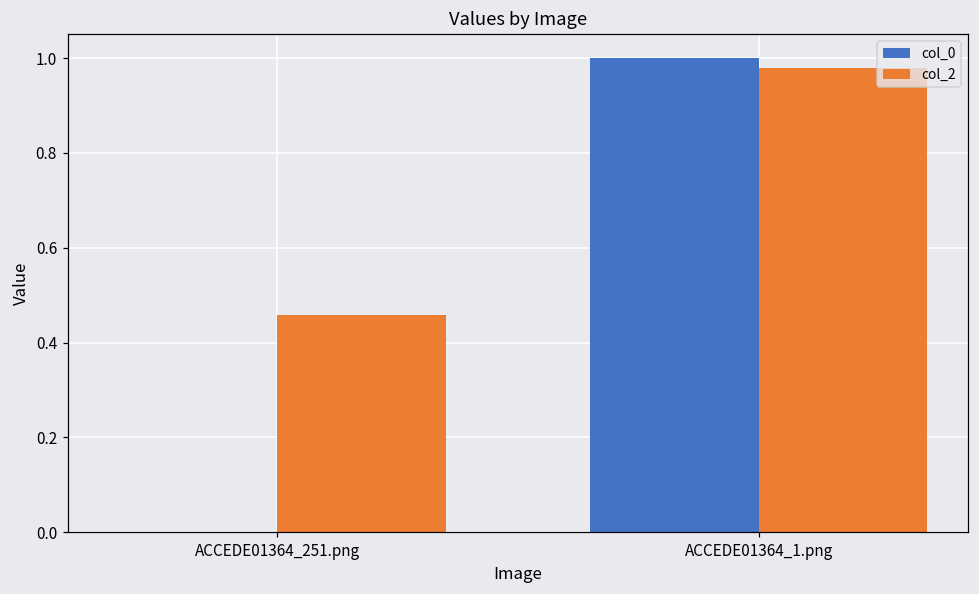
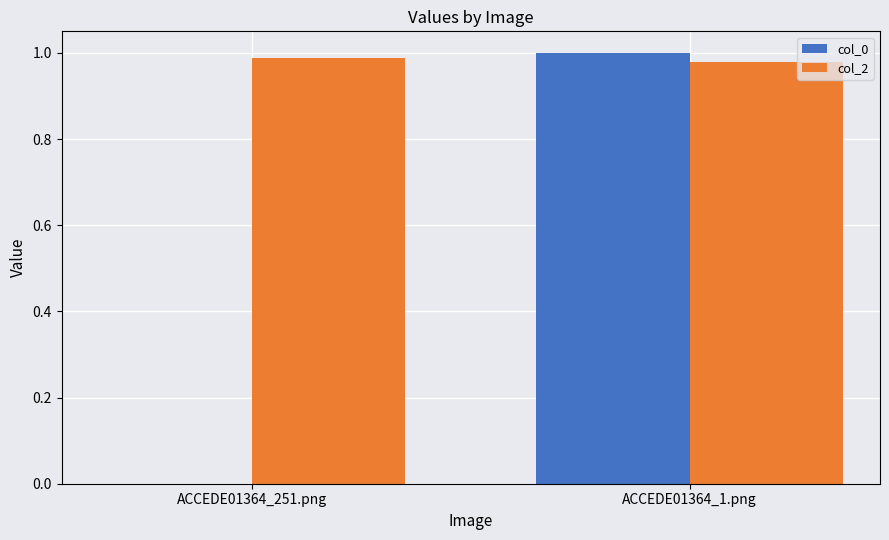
  {
    "col_0": {
      "ACCEDE01364_251.png": 0.00,
      "ACCEDE01364_1.png": 1.00
    },
    "col_2": {
-     "ACCEDE01364_251.png": 0.46,
+     "ACCEDE01364_251.png": 0.99,
      "ACCEDE01364_1.png": 0.98
    }
  }
